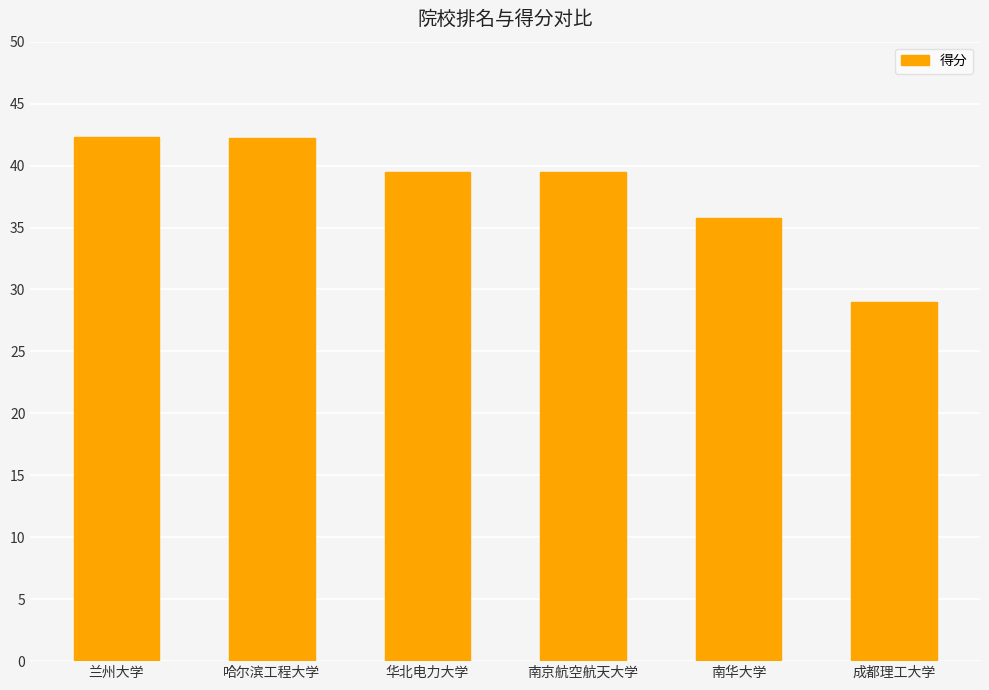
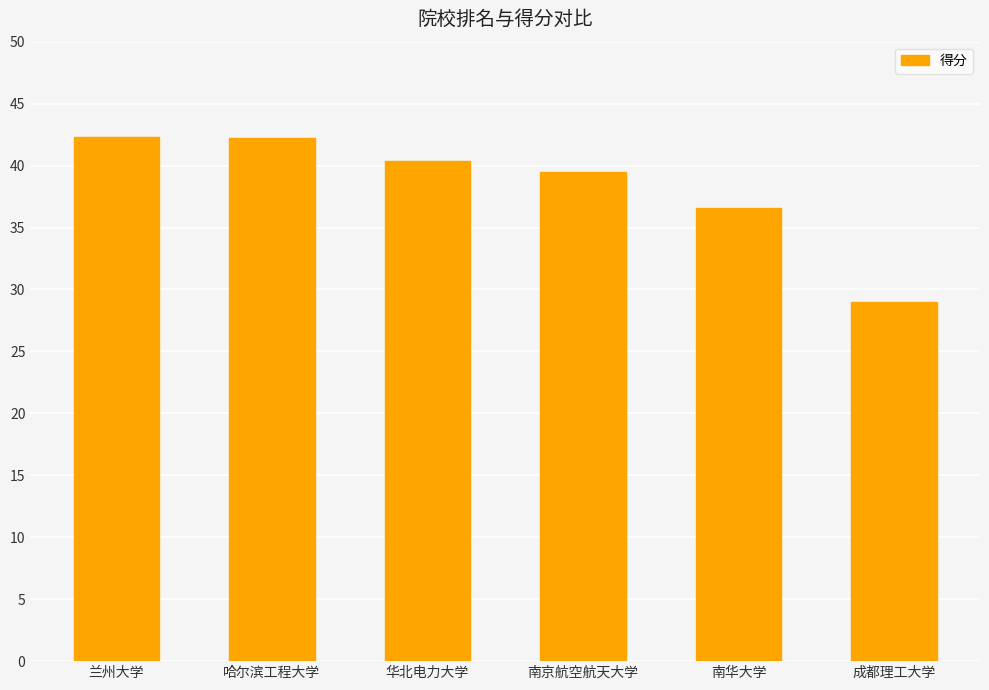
  {
    "兰州大学": 42.3,
    "哈尔滨工程大学": 42.2,
-   "华北电力大学": 39.5,
+   "华北电力大学": 40.4,
    "南京航空航天大学": 39.5,
-   "南华大学": 35.8,
+   "南华大学": 36.6,
    "成都理工大学": 29.0
  }
